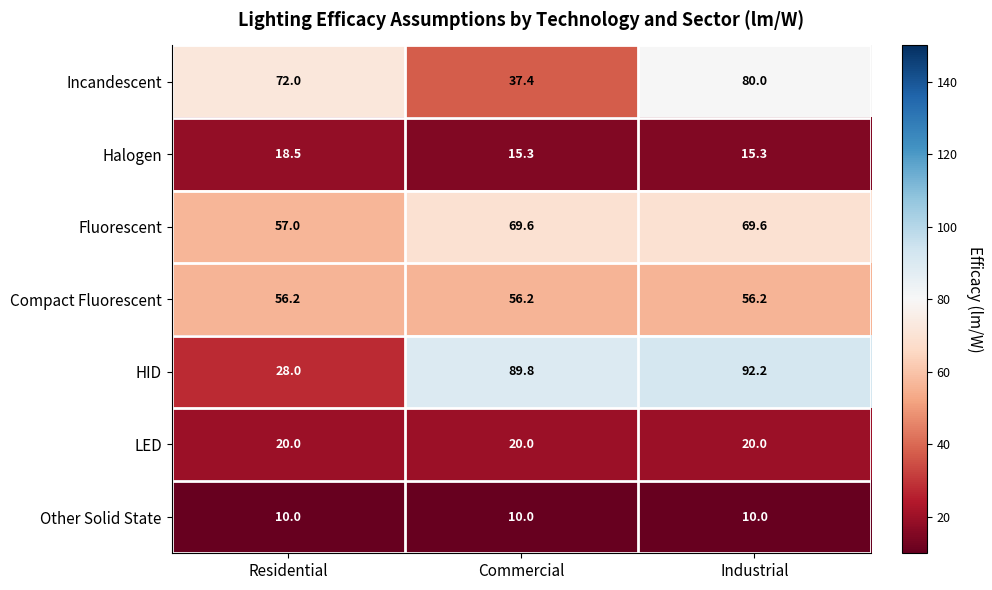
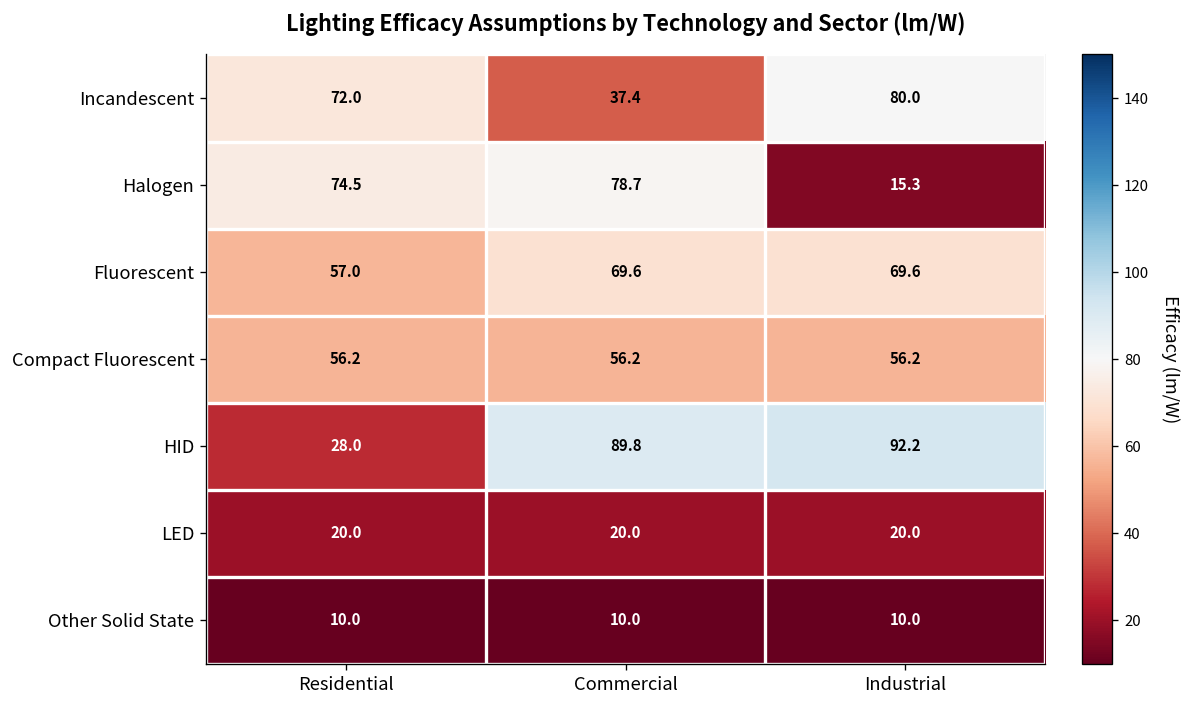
  {
    "Incandescent": {
      "Residential": 72.0,
      "Commercial": 37.4,
      "Industrial": 80.0
    },
    "Halogen": {
-     "Residential": 18.5,
-     "Commercial": 15.3,
+     "Residential": 74.5,
+     "Commercial": 78.7,
      "Industrial": 15.3
    },
    "Fluorescent": {
      "Residential": 57.0,
      "Commercial": 69.6,
      "Industrial": 69.6
    },
    "Compact Fluorescent": {
      "Residential": 56.2,
      "Commercial": 56.2,
      "Industrial": 56.2
    },
    "HID": {
      "Residential": 28.0,
      "Commercial": 89.8,
      "Industrial": 92.2
    },
    "LED": {
      "Residential": 20.0,
      "Commercial": 20.0,
      "Industrial": 20.0
    },
    "Other Solid State": {
      "Residential": 10.0,
      "Commercial": 10.0,
      "Industrial": 10.0
    }
  }
